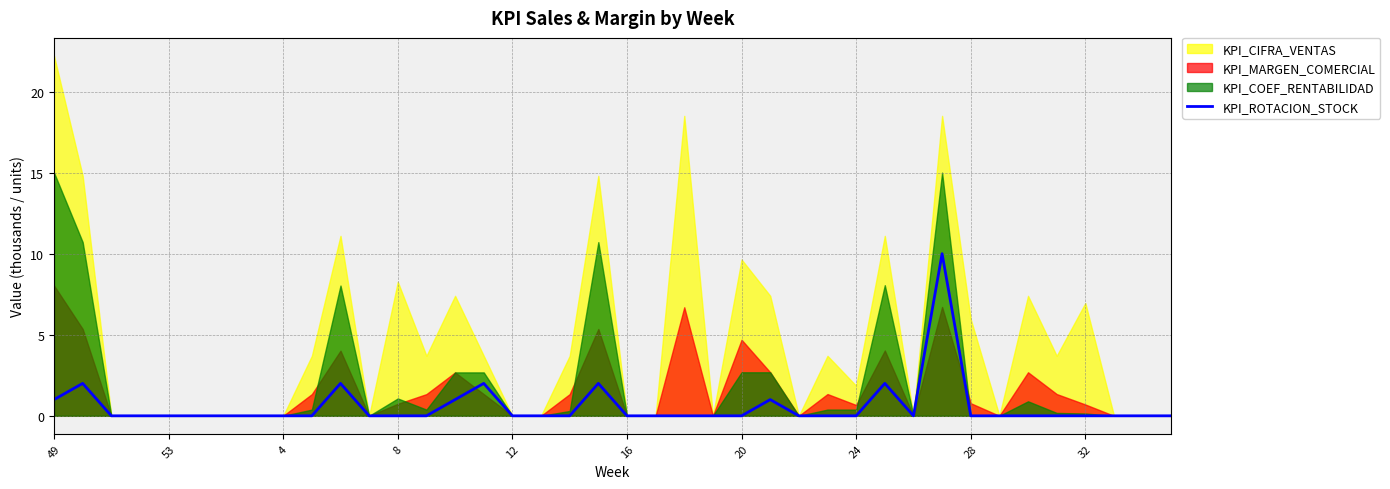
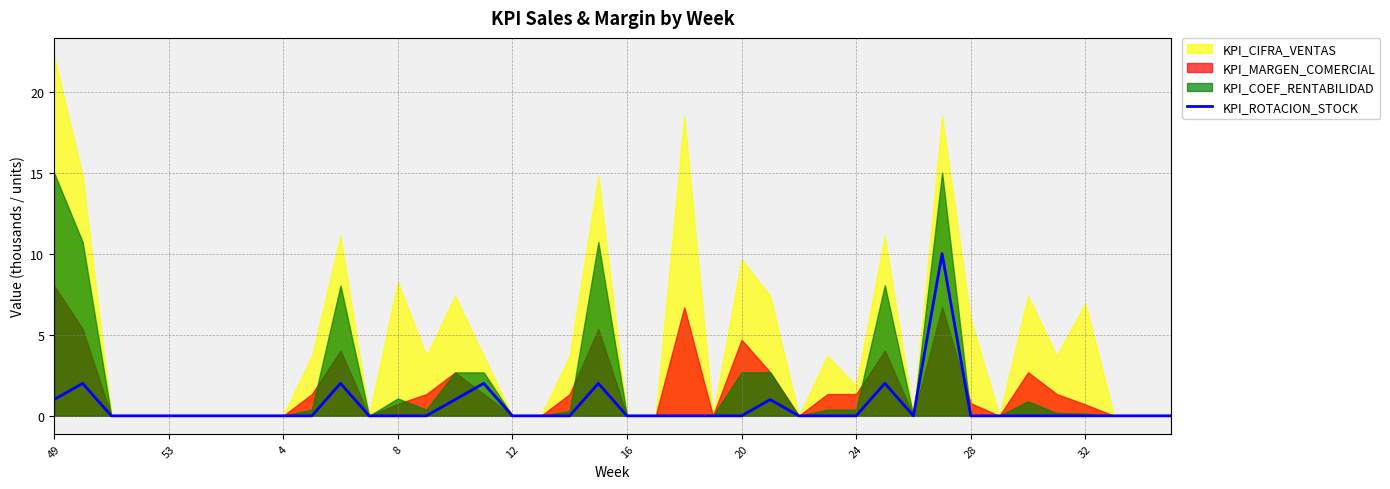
  {
    "KPI_ROTACION_STOCK": {
      "49": 1.0,
      "8": 0.0,
      "20": 0.0,
      "24": 0.0
    },
    "KPI_CIFRA_VENTAS": {
      "49": 22.2,
      "8": 8.3,
      "20": 9.6,
      "24": 1.9,
      "28": 6.0,
      "32": 7.0
    },
    "KPI_MARGEN_COMERCIAL": {
      "49": 8.0,
      "8": 0.7,
      "20": 4.7,
-     "24": 0.7,
+     "24": 1.3,
      "28": 0.8,
      "32": 0.7
    },
    "KPI_COEF_RENTABILIDAD": {
      "49": 15.0,
      "8": 1.1,
      "20": 2.7,
      "24": 0.4
    }
  }
